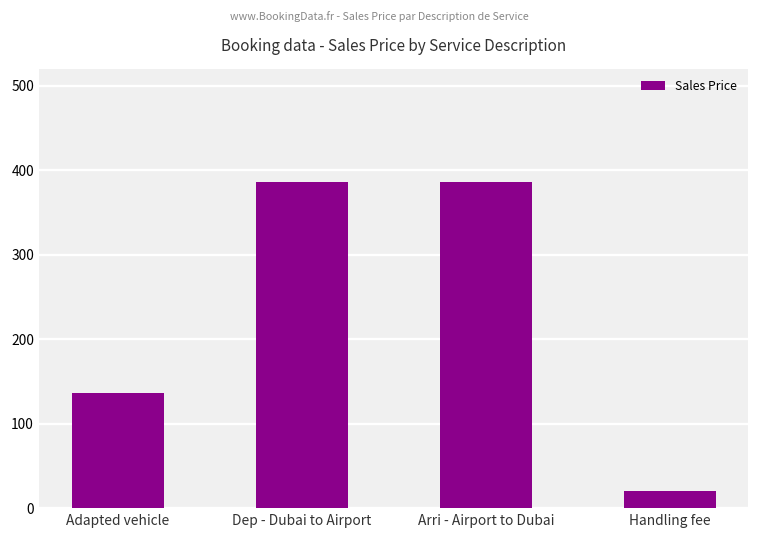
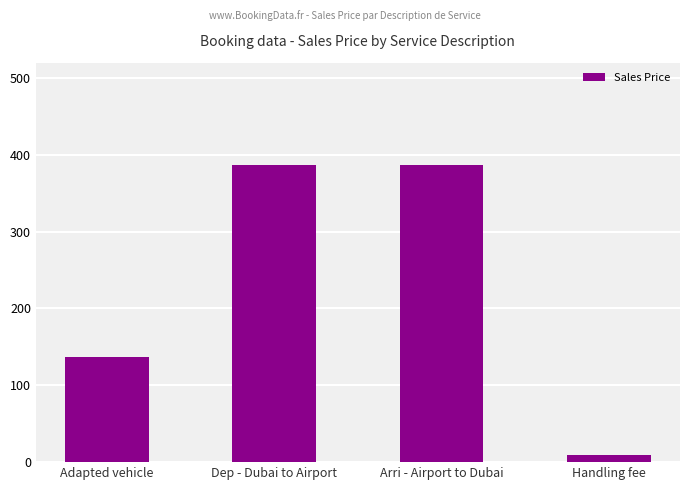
  {
    "Adapted vehicle": 140,
    "Dep - Dubai to Airport": 390,
    "Arri - Airport to Dubai": 390,
-   "Handling fee": 20
+   "Handling fee": 10
  }
